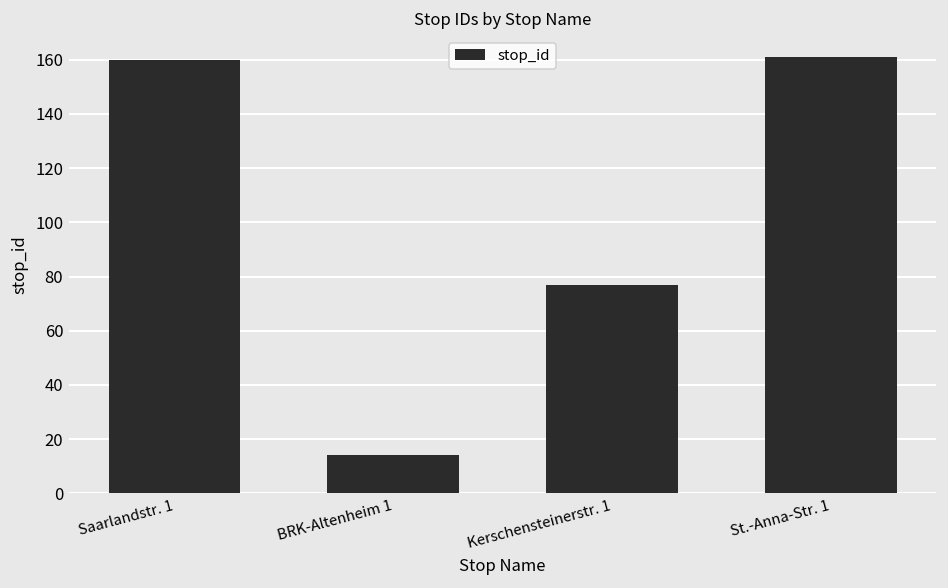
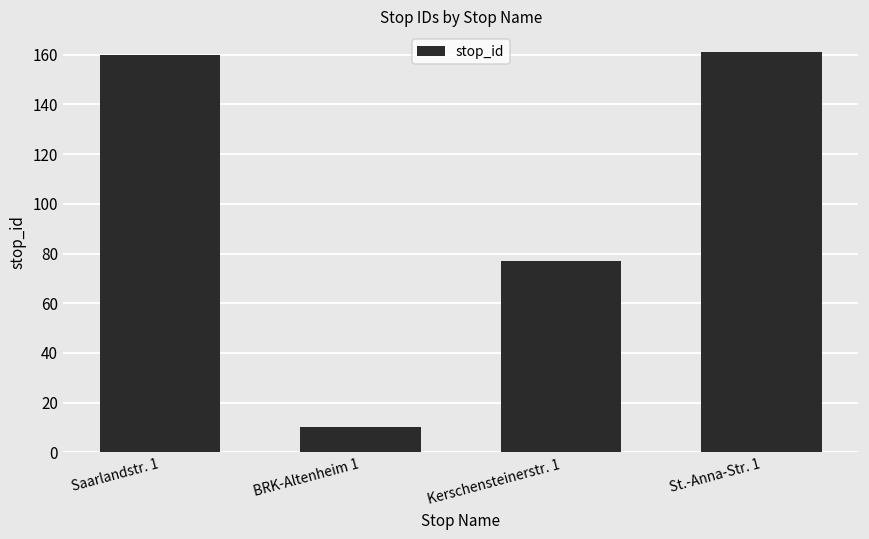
  {
    "Saarlandstr. 1": 160,
-   "BRK-Altenheim 1": 14,
+   "BRK-Altenheim 1": 10,
    "Kerschensteinerstr. 1": 77,
    "St.-Anna-Str. 1": 161
  }
